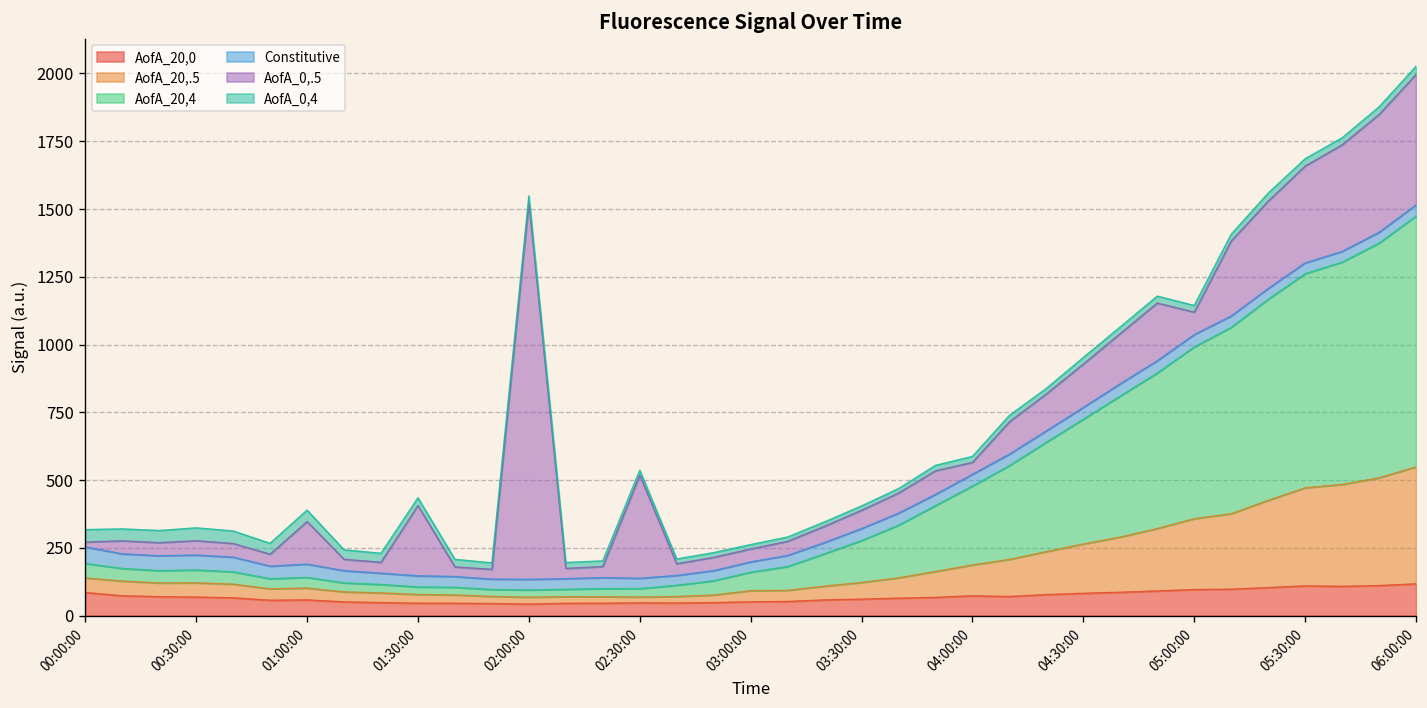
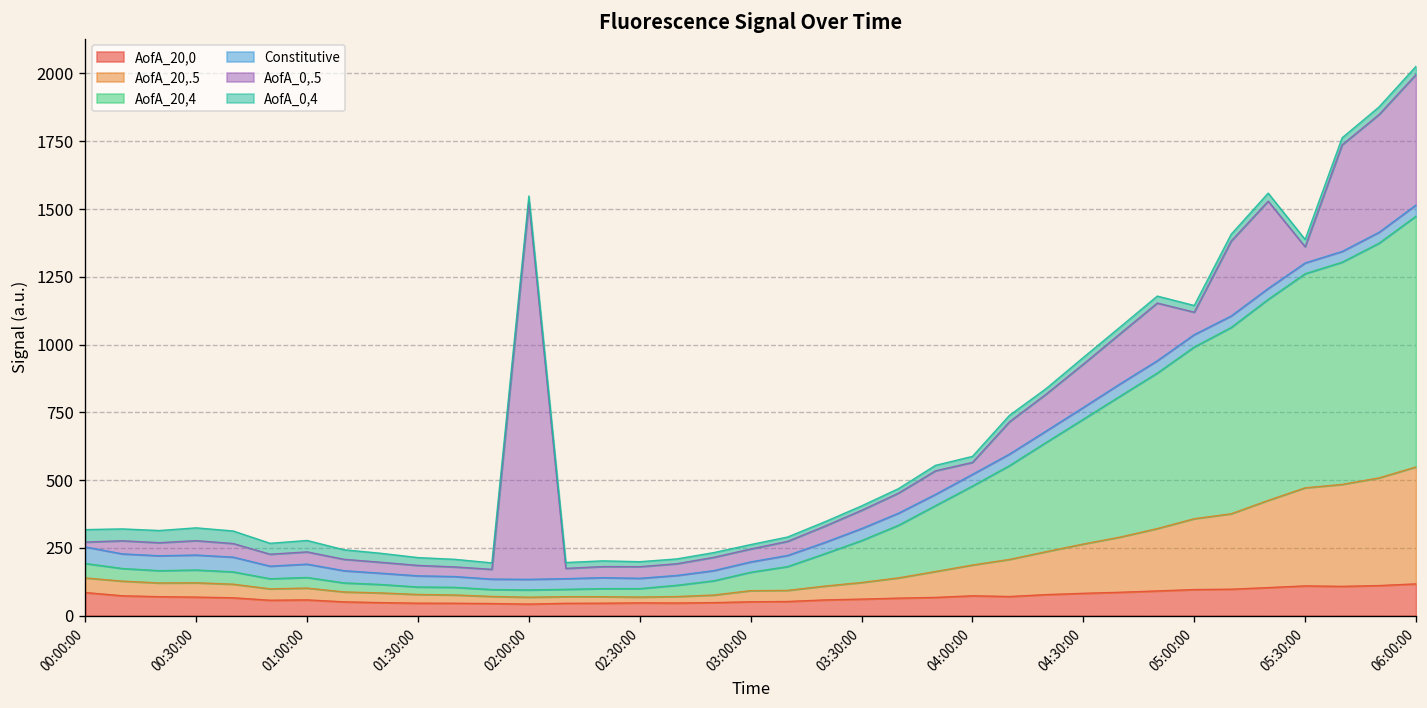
  {
    "AofA_0,.5": {
      "00:00:00": 20,
      "00:30:00": 50,
-     "01:00:00": 160,
-     "01:30:00": 260,
+     "01:00:00": 50,
+     "01:30:00": 40,
      "02:00:00": 1390,
-     "02:30:00": 380,
+     "02:30:00": 40,
      "03:00:00": 50,
      "03:30:00": 70,
      "04:00:00": 40,
      "04:30:00": 160,
      "05:00:00": 80,
-     "05:30:00": 360,
+     "05:30:00": 60,
      "06:00:00": 480
    }
  }
